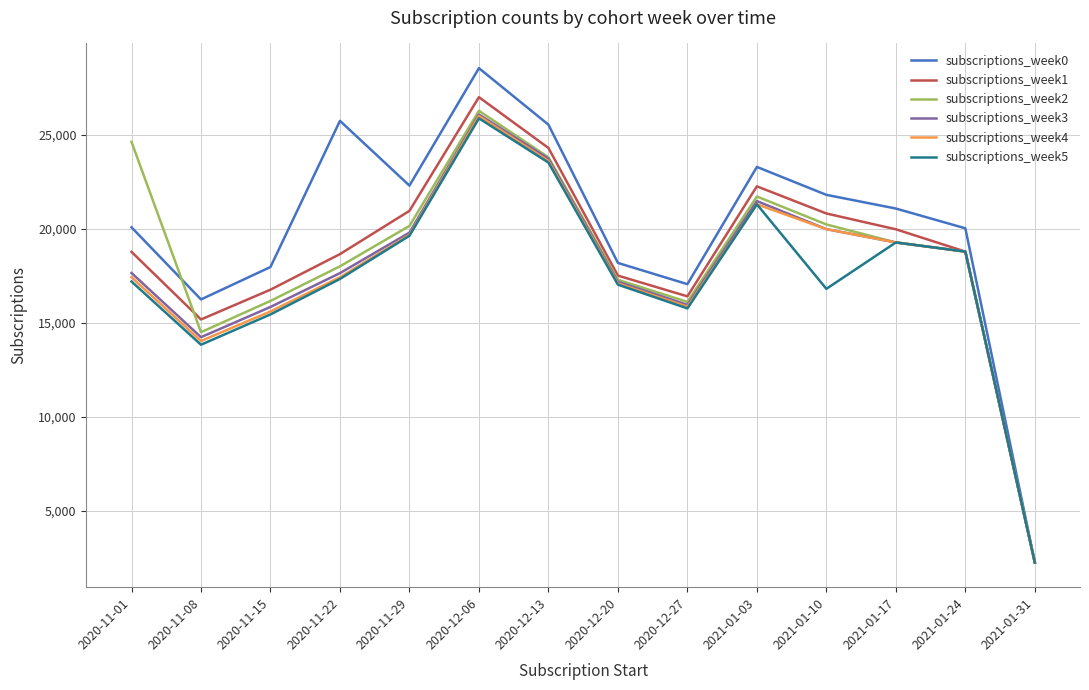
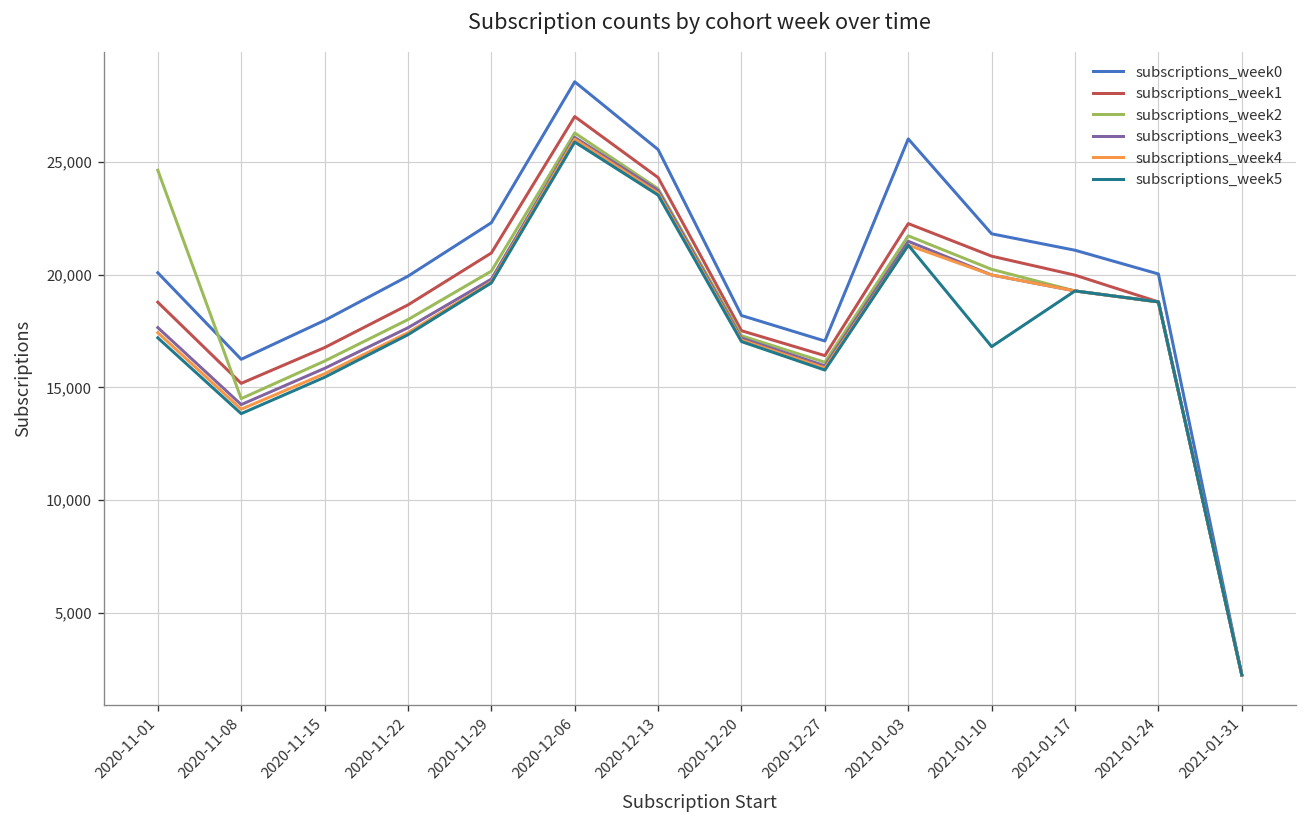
  {
    "subscriptions_week0": {
      "2020-11-01": "20,100",
      "2020-11-08": "16,200",
      "2020-11-15": "18,000",
-     "2020-11-22": "25,700",
+     "2020-11-22": "19,900",
      "2020-11-29": "22,300",
      "2020-12-06": "28,600",
      "2020-12-13": "25,500",
      "2020-12-20": "18,200",
      "2020-12-27": "17,100",
-     "2021-01-03": "23,300",
+     "2021-01-03": "26,000",
      "2021-01-10": "21,800",
      "2021-01-17": "21,100",
      "2021-01-24": "20,000"
    },
    "subscriptions_week1": {
      "2020-11-01": "18,800",
      "2020-11-08": "15,200",
      "2020-11-15": "16,800",
      "2020-11-22": "18,700",
      "2020-11-29": "21,000",
      "2020-12-06": "27,000",
      "2020-12-13": "24,300",
      "2020-12-20": "17,500",
      "2020-12-27": "16,400",
      "2021-01-03": "22,300",
      "2021-01-10": "20,800",
      "2021-01-17": "20,000"
    },
    "subscriptions_week2": {
      "2020-11-01": "24,600",
      "2020-11-08": "14,500",
      "2020-11-15": "16,200",
      "2020-11-22": "18,000",
      "2020-11-29": "20,200",
      "2020-12-06": "26,300",
      "2020-12-27": "16,100",
      "2021-01-03": "21,700",
      "2021-01-10": "20,200"
    },
    "subscriptions_week3": {
      "2020-11-01": "17,700",
      "2020-11-08": "14,200",
      "2020-11-15": "15,800",
      "2020-11-22": "17,600",
      "2021-01-03": "21,500"
    },
    "subscriptions_week4": {
      "2020-11-01": "17,400",
      "2020-11-08": "14,000",
      "2020-11-15": "15,600"
    },
    "subscriptions_week5": {
      "2020-11-01": "17,200",
      "2020-11-08": "13,800",
      "2020-11-15": "15,500",
      "2021-01-10": "16,800"
    }
  }
